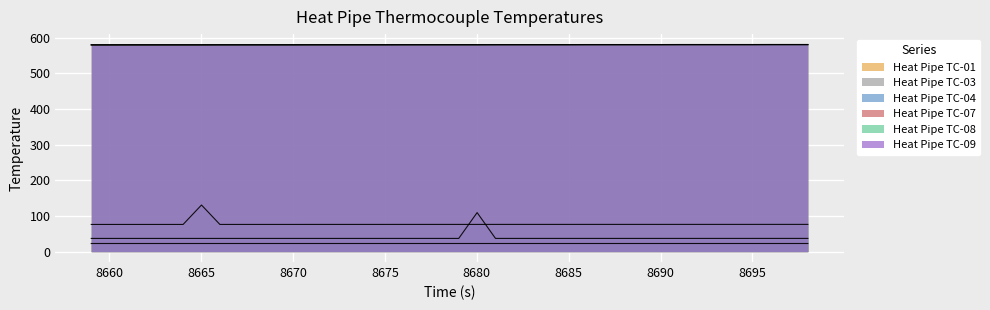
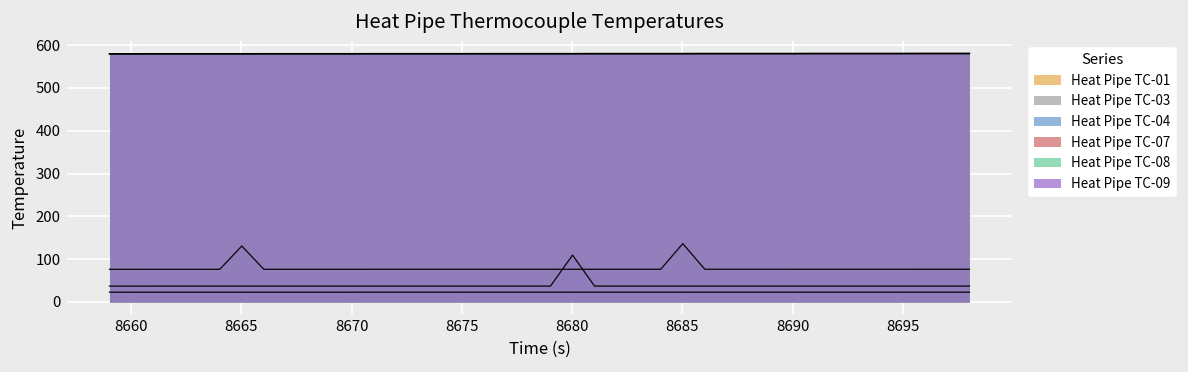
  {
    "Heat Pipe TC-01": {
      "8660": 20,
      "8665": 20,
      "8670": 20,
      "8675": 20,
      "8680": 20,
      "8685": 20,
      "8690": 20,
      "8695": 20
    },
    "Heat Pipe TC-03": {
      "8660": 40,
      "8665": 40,
      "8670": 40,
      "8675": 40,
      "8680": 110,
      "8685": 40,
      "8690": 40,
      "8695": 40
    },
    "Heat Pipe TC-04": {
      "8660": 80,
      "8665": 130,
      "8670": 80,
      "8675": 80,
      "8680": 80,
-     "8685": 80,
+     "8685": 140,
      "8690": 80,
      "8695": 80
    }
  }
